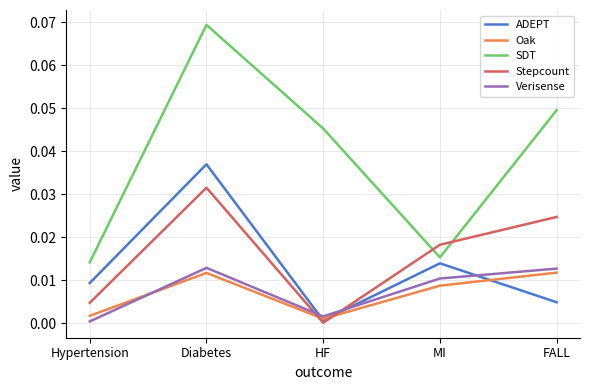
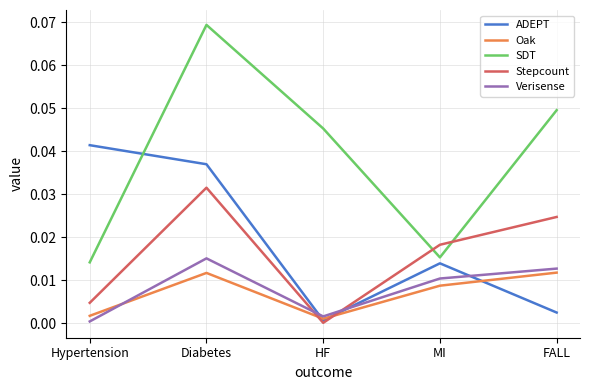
  {
    "ADEPT": {
-     "Hypertension": 0.009,
+     "Hypertension": 0.041,
      "Diabetes": 0.037,
      "MI": 0.014,
-     "FALL": 0.005
+     "FALL": 0.002
    },
    "SDT": {
      "Hypertension": 0.014,
      "Diabetes": 0.069,
      "HF": 0.045,
      "MI": 0.015,
      "FALL": 0.050
    },
    "Verisense": {
      "Hypertension": 0.000,
-     "Diabetes": 0.013,
+     "Diabetes": 0.015,
      "MI": 0.010,
      "FALL": 0.013
    }
  }
